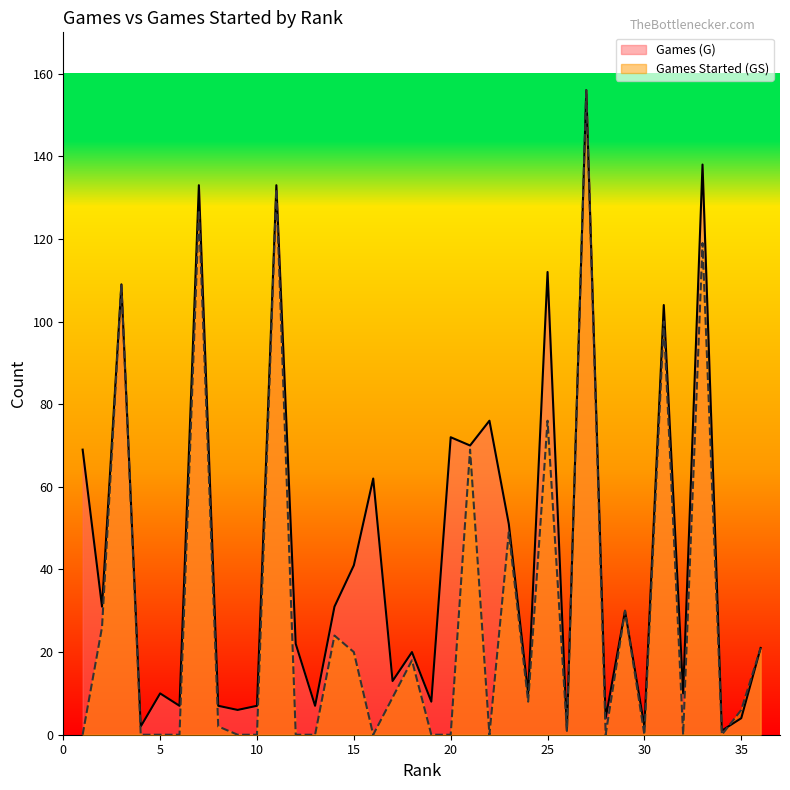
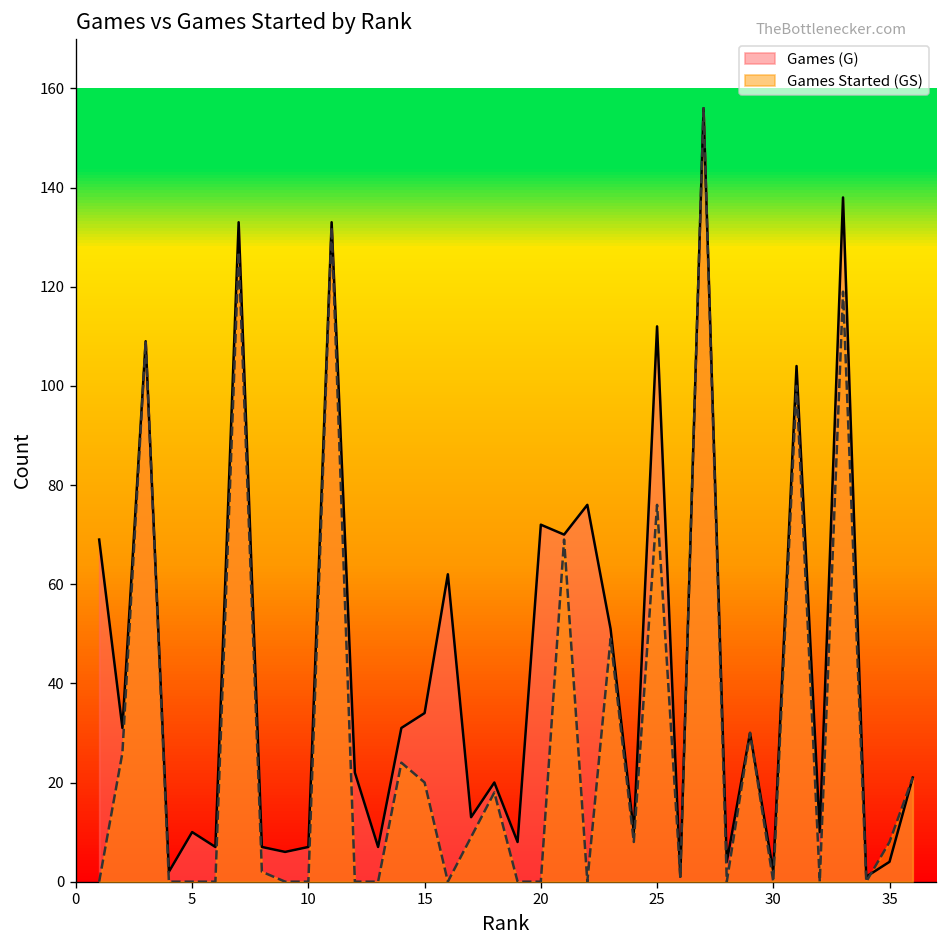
  {
    "Games (G)": {
      "5": 10,
      "10": 7,
-     "15": 41,
+     "15": 34,
      "20": 72,
      "25": 112,
      "30": 2,
      "35": 4
    },
    "Games Started (GS)": {
      "5": 0,
      "10": 0,
      "15": 20,
      "20": 0,
      "25": 76,
      "30": 0,
-     "35": 6
+     "35": 8
    }
  }
